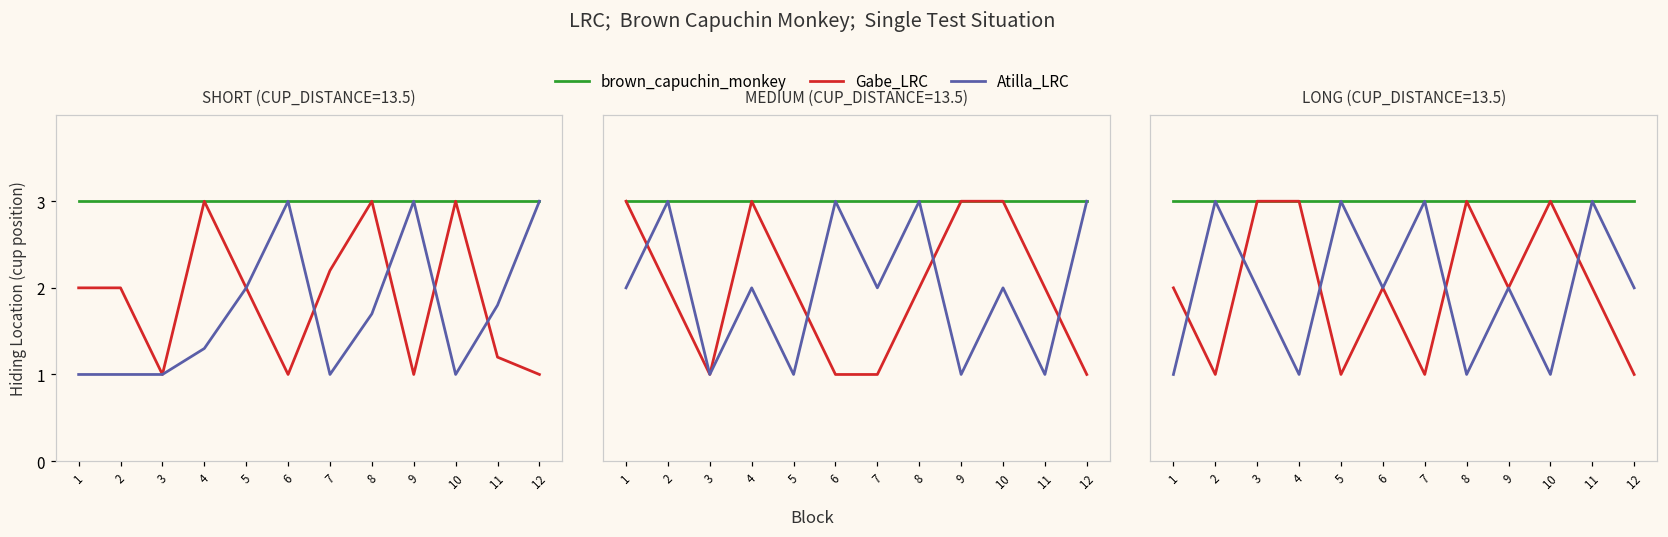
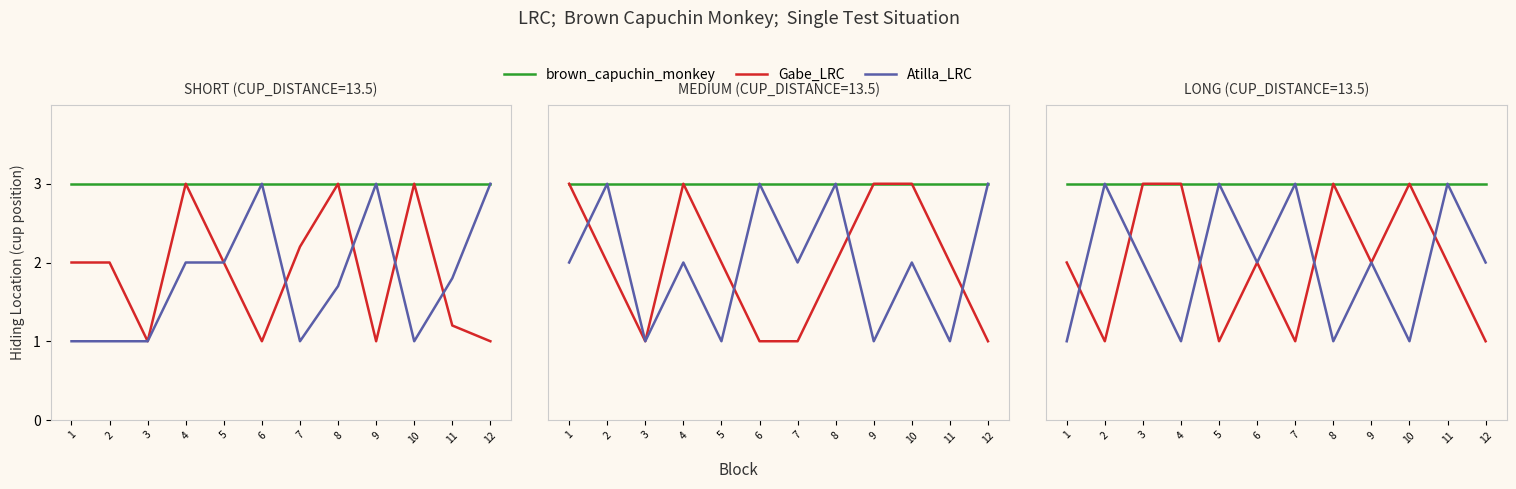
  {
    "SHORT (CUP_DISTANCE=13.5)": {
      "brown_capuchin_monkey": {
        "1": 3.0,
        "2": 3.0,
        "3": 3.0,
        "5": 3.0,
        "7": 3.0,
        "11": 3.0
      },
      "Gabe_LRC": {
        "1": 2.0,
        "2": 2.0,
        "6": 1.0,
        "7": 2.2,
        "9": 1.0,
        "11": 1.2,
        "12": 1.0
      },
      "Atilla_LRC": {
        "1": 1.0,
        "2": 1.0,
-       "4": 1.3,
+       "4": 2.0,
        "7": 1.0,
        "8": 1.7,
        "10": 1.0,
        "11": 1.8
      }
    }
  }
